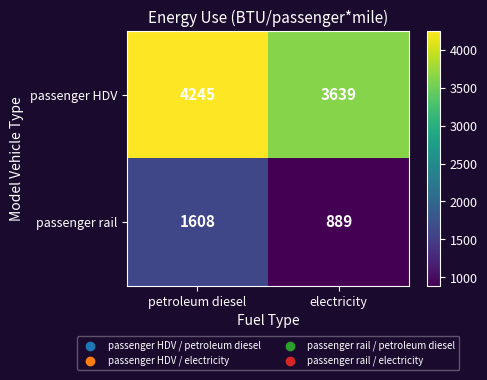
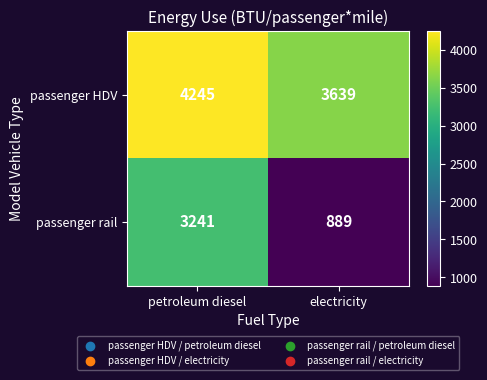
  {
    "passenger HDV": {
      "petroleum diesel": 4245,
      "electricity": 3639
    },
    "passenger rail": {
-     "petroleum diesel": 1608,
+     "petroleum diesel": 3241,
      "electricity": 889
    }
  }
